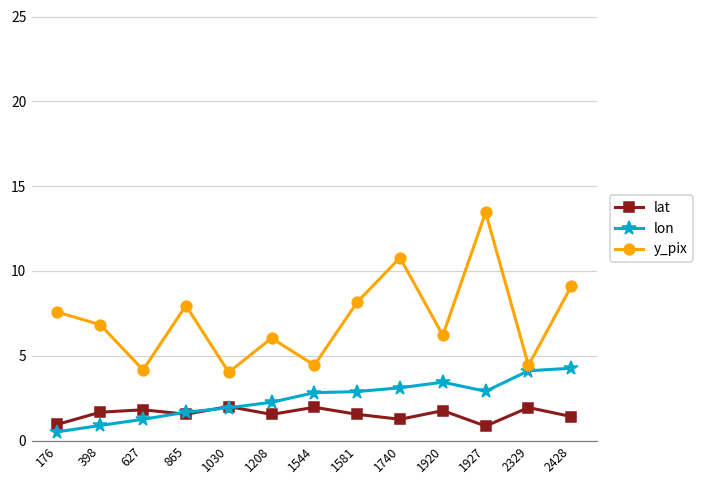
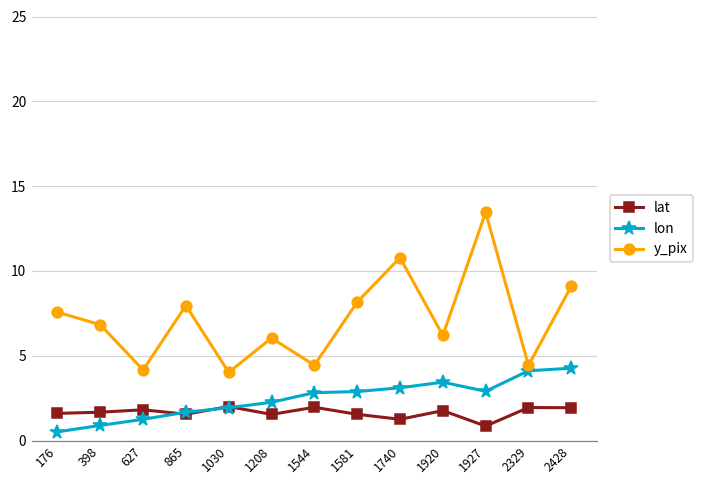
  {
    "lat": {
-     "176": 1.0,
+     "176": 1.6,
      "398": 1.7,
      "627": 1.8,
      "1208": 1.5,
      "1544": 2.0,
      "1581": 1.5,
      "1740": 1.3,
      "1920": 1.8,
      "1927": 0.9,
      "2329": 1.9,
-     "2428": 1.4
+     "2428": 1.9
    },
    "lon": {
      "176": 0.5,
      "398": 0.9,
      "627": 1.3,
      "1208": 2.3,
      "1544": 2.8,
      "1581": 2.9,
      "1740": 3.1,
      "1920": 3.4,
      "1927": 2.9,
      "2329": 4.1,
      "2428": 4.3
    },
    "y_pix": {
      "176": 7.6,
      "398": 6.8,
      "627": 4.2,
      "865": 8.0,
      "1030": 4.0,
      "1208": 6.0,
      "1544": 4.4,
      "1581": 8.2,
      "1740": 10.8,
      "1920": 6.2,
      "1927": 13.5,
      "2329": 4.4,
      "2428": 9.1
    }
  }
